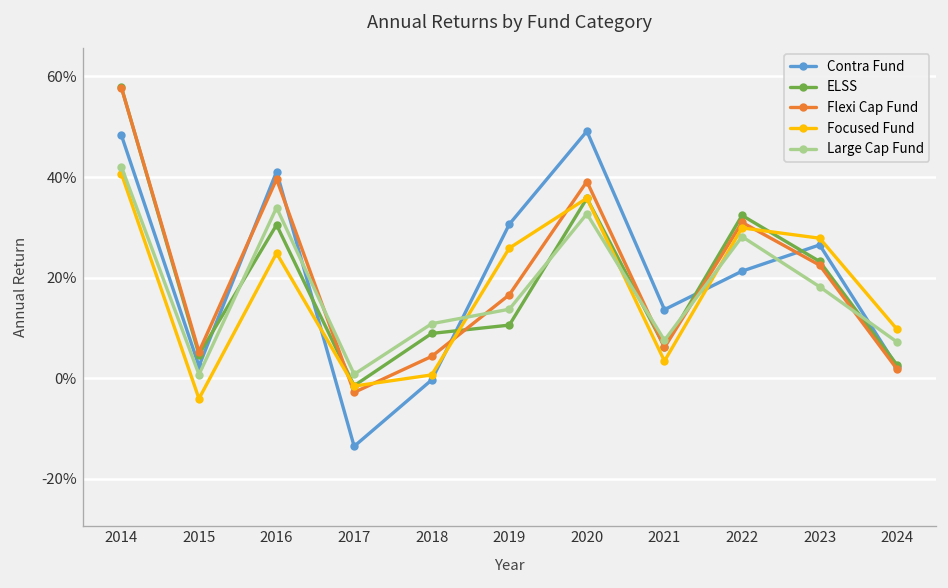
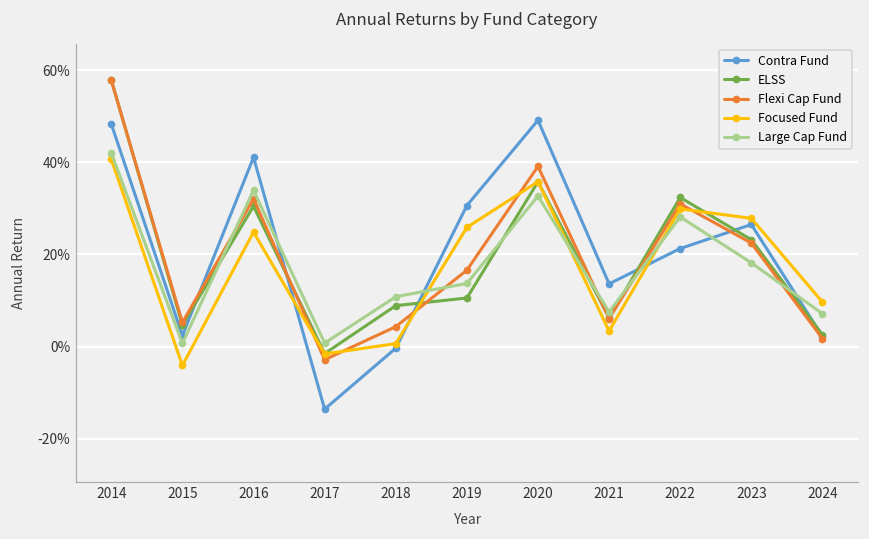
  {
    "Contra Fund": {
      "2014": "48%",
      "2015": "2%",
      "2016": "41%",
      "2017": "-14%",
      "2018": "0%",
      "2019": "31%",
      "2020": "49%",
      "2021": "14%",
      "2022": "21%",
      "2023": "27%"
    },
    "ELSS": {
      "2016": "30%",
      "2018": "9%",
      "2019": "11%",
      "2022": "32%",
      "2023": "23%"
    },
    "Flexi Cap Fund": {
-     "2016": "40%",
+     "2016": "32%",
      "2017": "-3%",
      "2018": "4%",
      "2019": "17%",
      "2020": "39%",
      "2022": "31%",
      "2023": "22%"
    },
    "Focused Fund": {
      "2014": "41%",
      "2015": "-4%",
      "2016": "25%",
      "2018": "1%",
      "2019": "26%",
      "2021": "3%",
      "2022": "30%",
      "2023": "28%",
      "2024": "10%"
    },
    "Large Cap Fund": {
      "2014": "42%",
      "2015": "1%",
      "2016": "34%",
      "2017": "1%",
      "2018": "11%",
      "2019": "14%",
      "2020": "33%",
      "2021": "8%",
      "2022": "28%",
      "2023": "18%",
      "2024": "7%"
    }
  }
